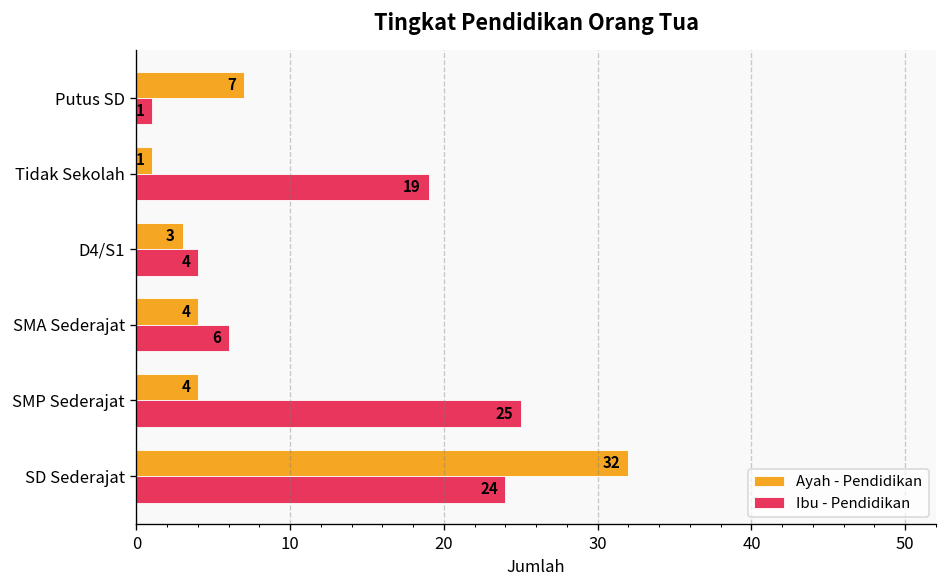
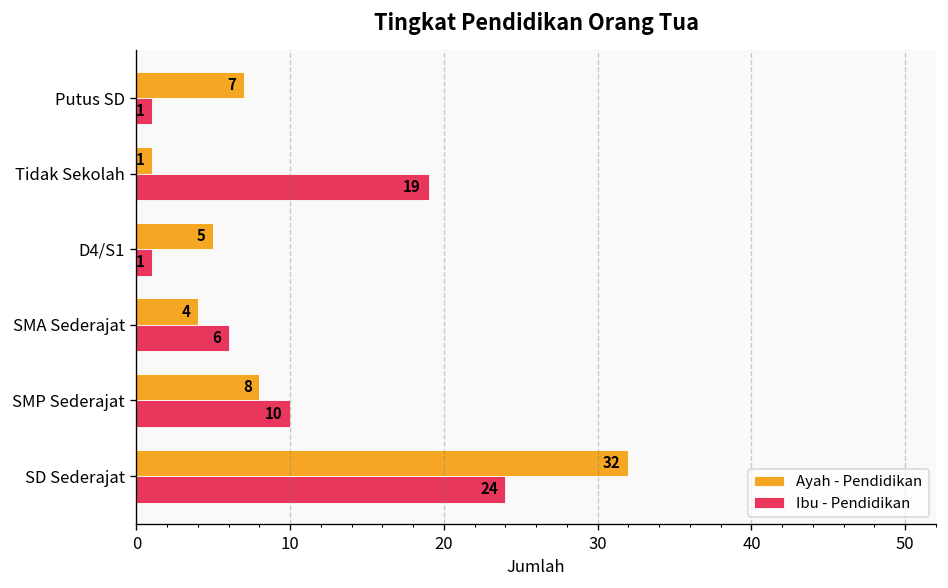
  {
    "Ayah - Pendidikan": {
      "Putus SD": 7,
      "Tidak Sekolah": 1,
-     "D4/S1": 3,
+     "D4/S1": 5,
      "SMA Sederajat": 4,
-     "SMP Sederajat": 4,
+     "SMP Sederajat": 8,
      "SD Sederajat": 32
    },
    "Ibu - Pendidikan": {
      "Putus SD": 1,
      "Tidak Sekolah": 19,
-     "D4/S1": 4,
+     "D4/S1": 1,
      "SMA Sederajat": 6,
-     "SMP Sederajat": 25,
+     "SMP Sederajat": 10,
      "SD Sederajat": 24
    }
  }
